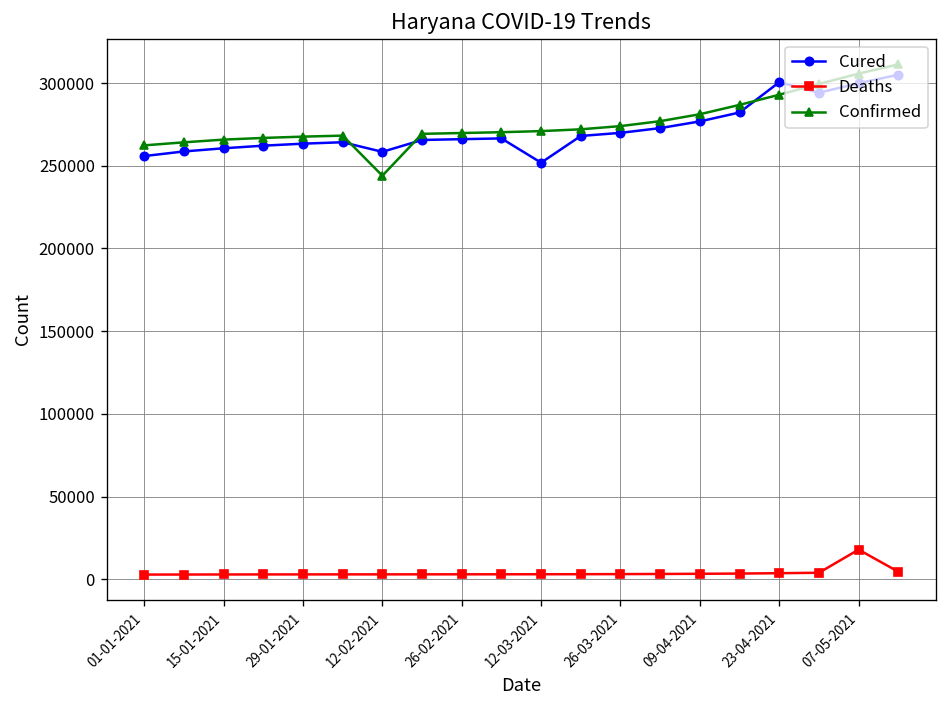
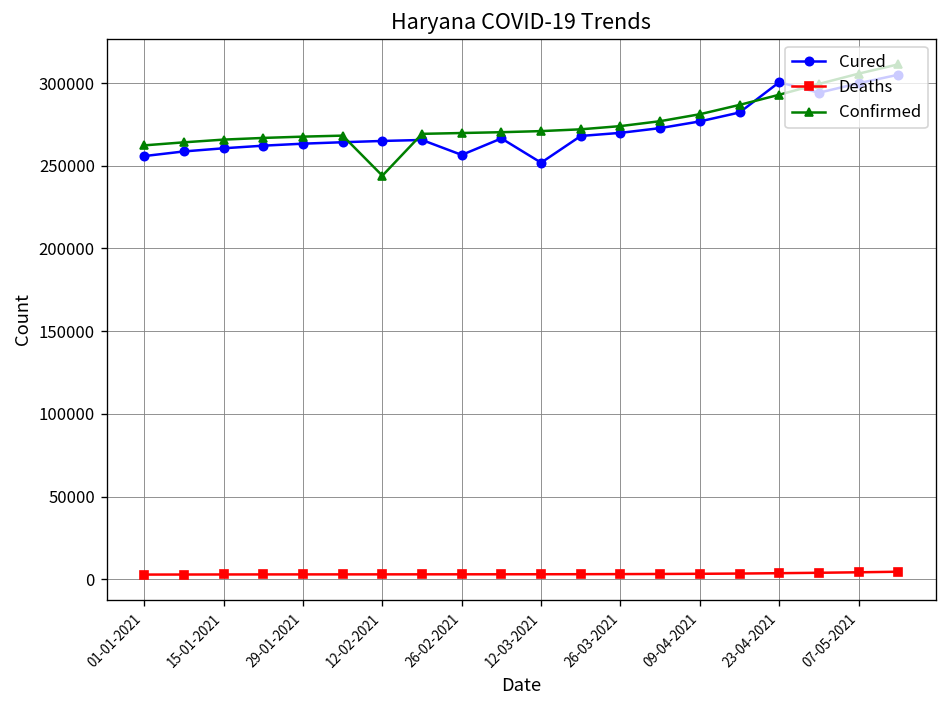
  {
    "Cured": {
      "01-01-2021": 256000,
      "15-01-2021": 261000,
      "29-01-2021": 263000,
-     "12-02-2021": 258000,
-     "26-02-2021": 266000,
+     "12-02-2021": 265000,
+     "26-02-2021": 257000,
      "12-03-2021": 252000,
      "26-03-2021": 270000,
      "09-04-2021": 277000,
      "23-04-2021": 301000
    },
    "Deaths": {
      "01-01-2021": 3000,
      "15-01-2021": 3000,
      "29-01-2021": 3000,
      "12-02-2021": 3000,
      "26-02-2021": 3000,
      "12-03-2021": 3000,
      "26-03-2021": 3000,
      "09-04-2021": 3000,
      "23-04-2021": 4000,
-     "07-05-2021": 18000
+     "07-05-2021": 4000
    },
    "Confirmed": {
      "01-01-2021": 262000,
      "15-01-2021": 266000,
      "29-01-2021": 268000,
      "12-02-2021": 244000,
      "26-02-2021": 270000,
      "12-03-2021": 271000,
      "26-03-2021": 274000,
      "09-04-2021": 281000,
      "23-04-2021": 293000
    }
  }
